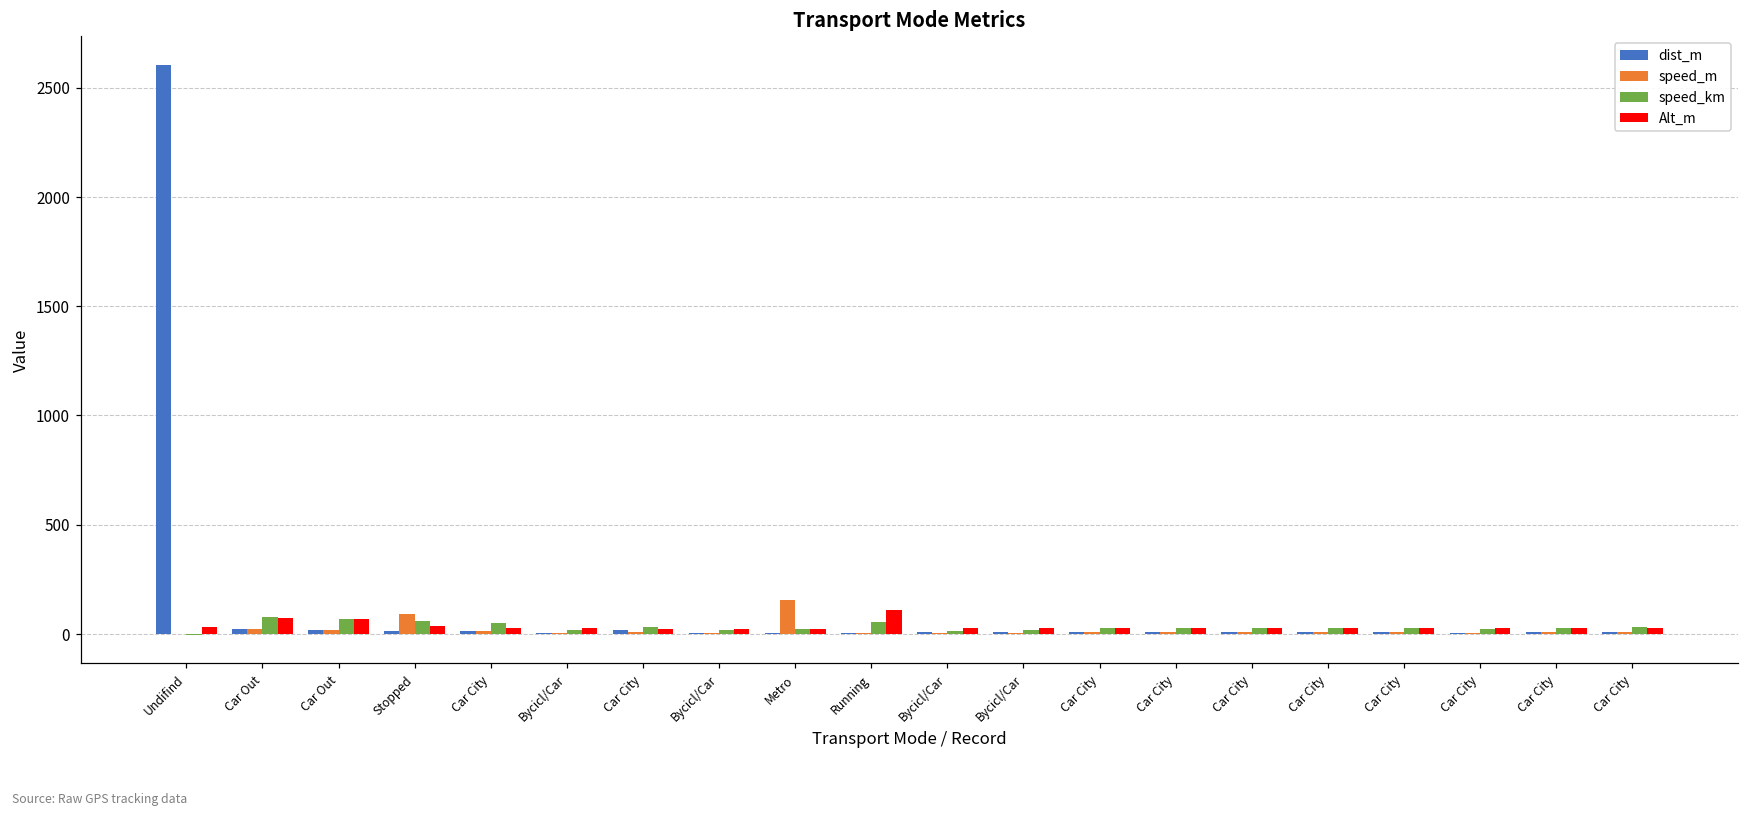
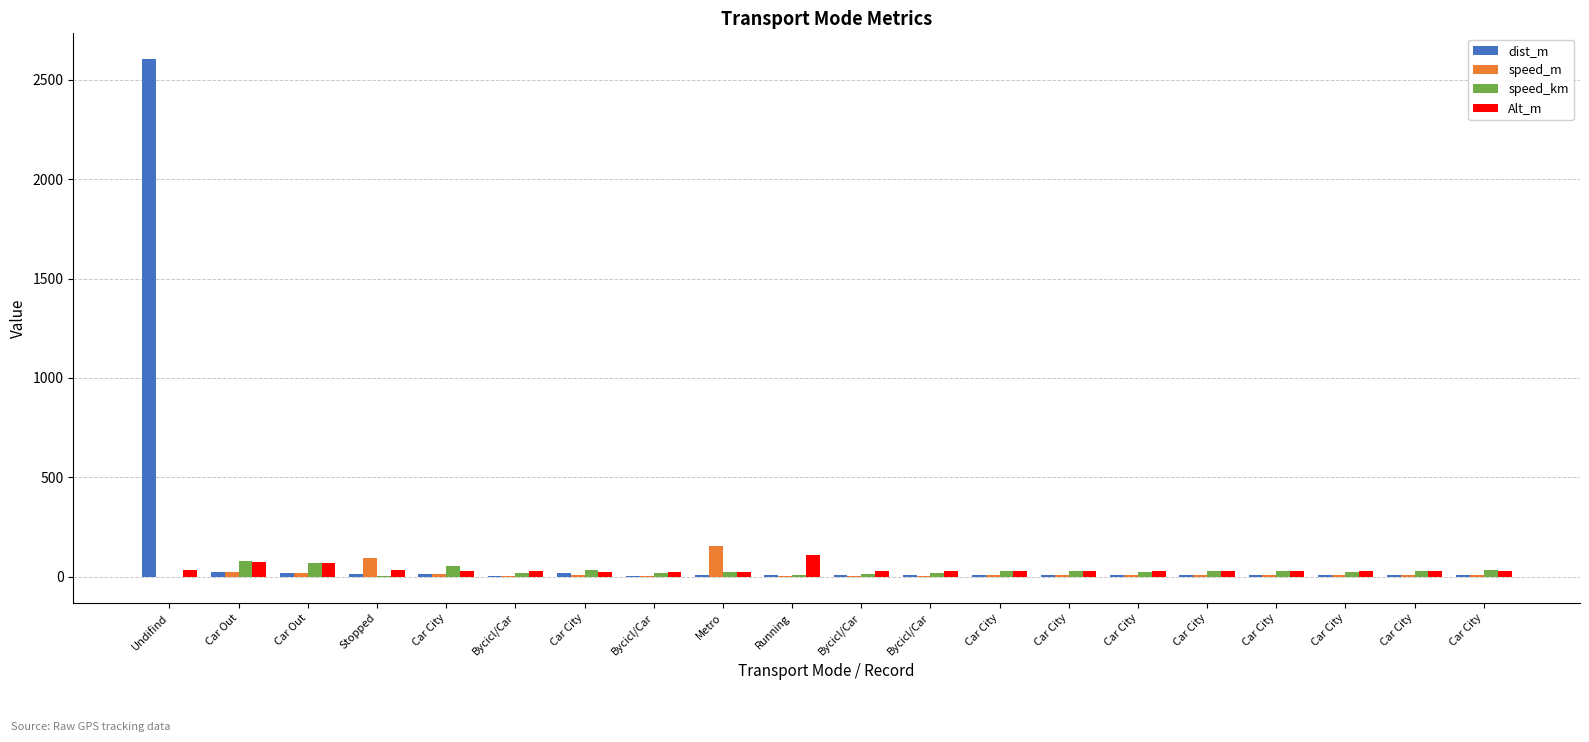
  {
    "dist_m": {
      "Undifind": 2600
    },
    "speed_m": {
      "Stopped": 90,
      "Metro": 150
    },
    "speed_km": {
-     "Stopped": 60,
+     "Stopped": 0,
      "Metro": 20,
-     "Running": 50
+     "Running": 10
    },
    "Alt_m": {
      "Undifind": 30,
      "Stopped": 40,
      "Metro": 20,
      "Running": 110
    }
  }
